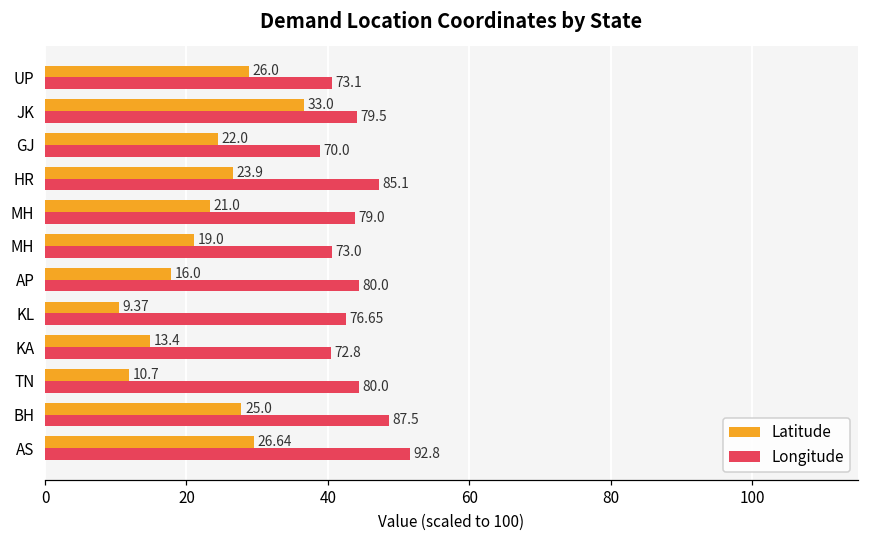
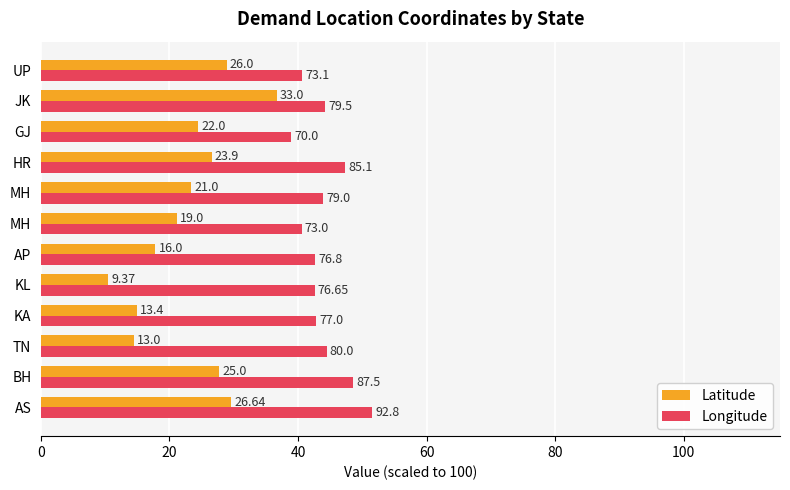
  {
    "Latitude": {
-     "TN": 10.7
+     "TN": 13.0
    },
    "Longitude": {
-     "AP": 80.0,
-     "KA": 72.8
+     "AP": 76.8,
+     "KA": 77.0
    }
  }
